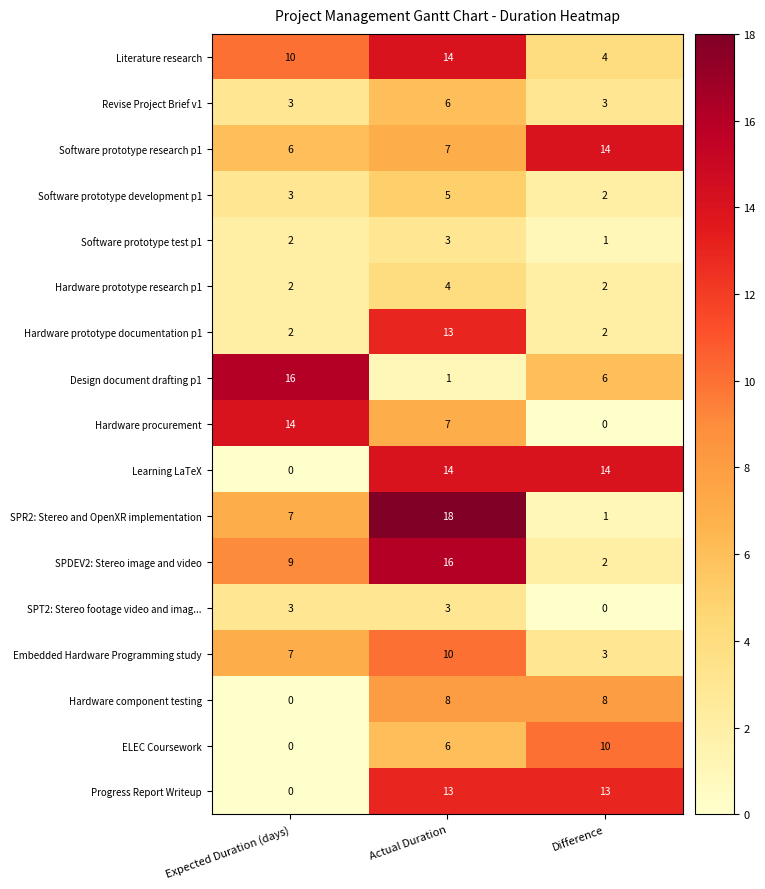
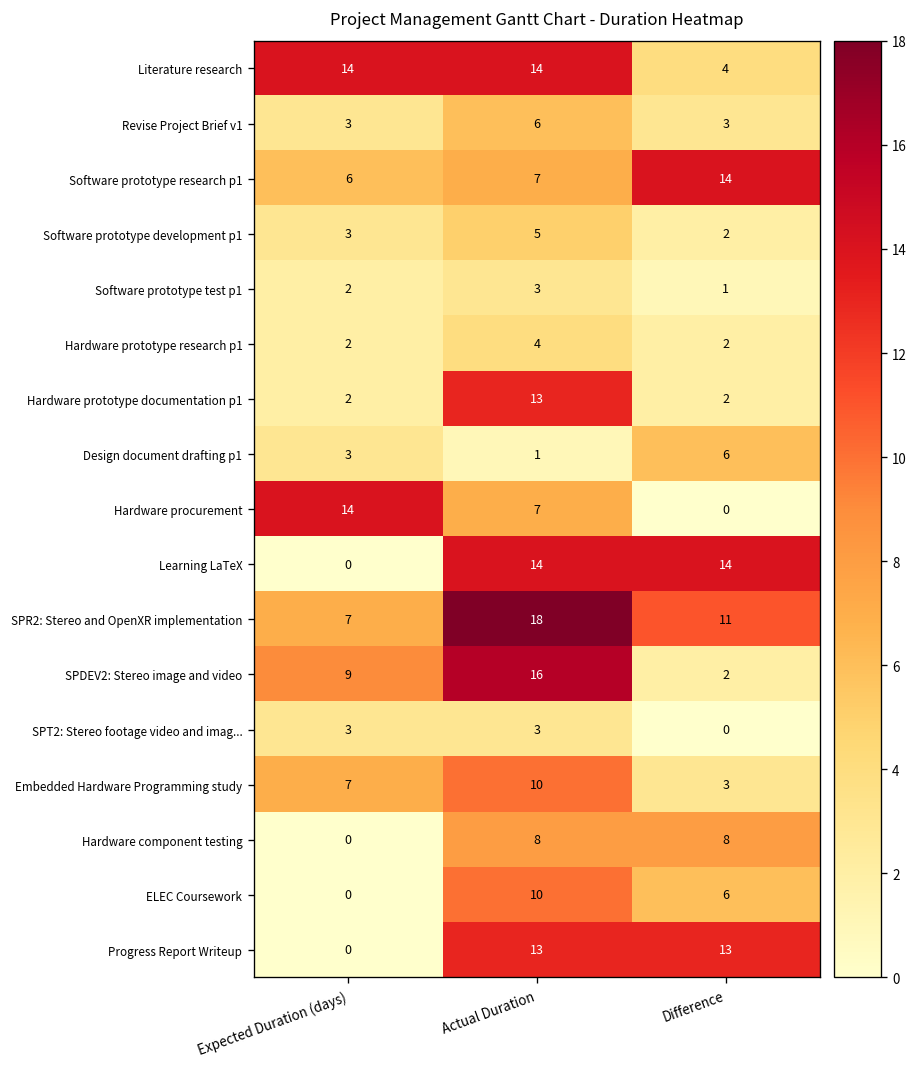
  {
    "Literature research": {
-     "Expected Duration (days)": 10,
+     "Expected Duration (days)": 14,
      "Actual Duration": 14,
      "Difference": 4
    },
    "Revise Project Brief v1": {
      "Expected Duration (days)": 3,
      "Actual Duration": 6,
      "Difference": 3
    },
    "Software prototype research p1": {
      "Expected Duration (days)": 6,
      "Actual Duration": 7,
      "Difference": 14
    },
    "Software prototype development p1": {
      "Expected Duration (days)": 3,
      "Actual Duration": 5,
      "Difference": 2
    },
    "Software prototype test p1": {
      "Expected Duration (days)": 2,
      "Actual Duration": 3,
      "Difference": 1
    },
    "Hardware prototype research p1": {
      "Expected Duration (days)": 2,
      "Actual Duration": 4,
      "Difference": 2
    },
    "Hardware prototype documentation p1": {
      "Expected Duration (days)": 2,
      "Actual Duration": 13,
      "Difference": 2
    },
    "Design document drafting p1": {
-     "Expected Duration (days)": 16,
+     "Expected Duration (days)": 3,
      "Actual Duration": 1,
      "Difference": 6
    },
    "Hardware procurement": {
      "Expected Duration (days)": 14,
      "Actual Duration": 7,
      "Difference": 0
    },
    "Learning LaTeX": {
      "Expected Duration (days)": 0,
      "Actual Duration": 14,
      "Difference": 14
    },
    "SPR2: Stereo and OpenXR implementation": {
      "Expected Duration (days)": 7,
      "Actual Duration": 18,
-     "Difference": 1
+     "Difference": 11
    },
    "SPDEV2: Stereo image and video": {
      "Expected Duration (days)": 9,
      "Actual Duration": 16,
      "Difference": 2
    },
    "SPT2: Stereo footage video and imag...": {
      "Expected Duration (days)": 3,
      "Actual Duration": 3,
      "Difference": 0
    },
    "Embedded Hardware Programming study": {
      "Expected Duration (days)": 7,
      "Actual Duration": 10,
      "Difference": 3
    },
    "Hardware component testing": {
      "Expected Duration (days)": 0,
      "Actual Duration": 8,
      "Difference": 8
    },
    "ELEC Coursework": {
      "Expected Duration (days)": 0,
-     "Actual Duration": 6,
-     "Difference": 10
+     "Actual Duration": 10,
+     "Difference": 6
    },
    "Progress Report Writeup": {
      "Expected Duration (days)": 0,
      "Actual Duration": 13,
      "Difference": 13
    }
  }
